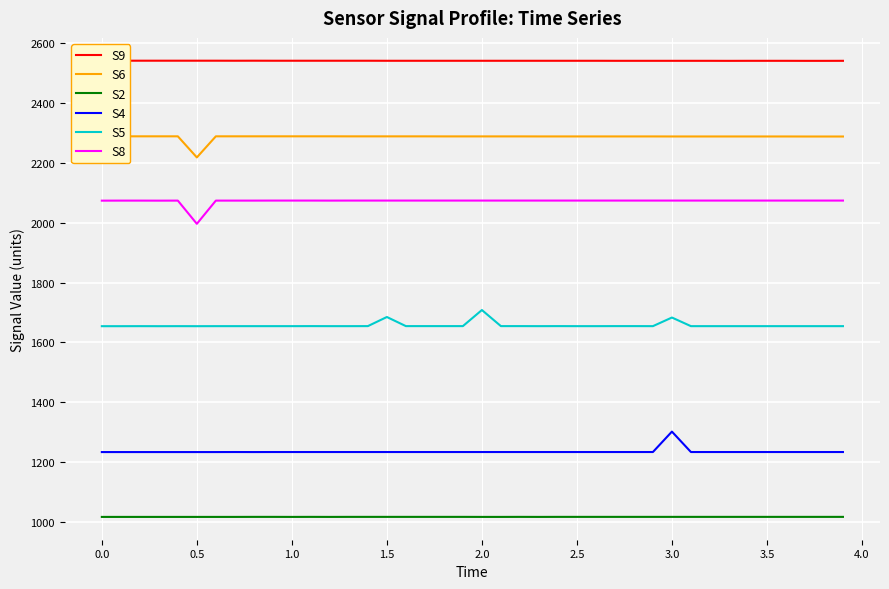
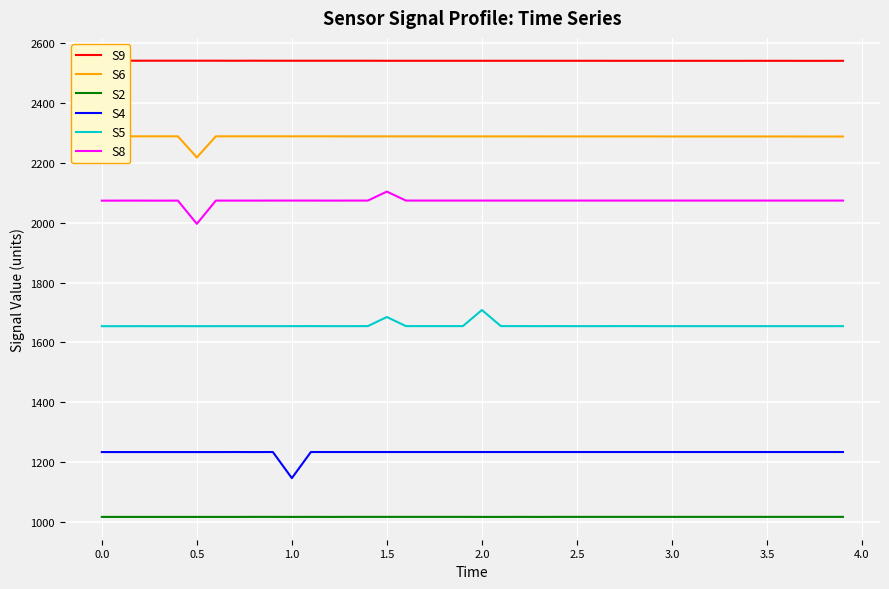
  {
    "S9": {
      "0.5": 2540,
      "1.0": 2540,
      "1.5": 2540,
      "2.0": 2540,
      "2.5": 2540,
      "3.0": 2540,
      "3.5": 2540
    },
    "S6": {
      "0.5": 2220,
      "1.0": 2290,
      "1.5": 2290,
      "2.0": 2290,
      "2.5": 2290,
      "3.0": 2290,
      "3.5": 2290
    },
    "S2": {
      "0.0": 1020,
      "0.5": 1020,
      "1.0": 1020,
      "1.5": 1020,
      "2.0": 1020,
      "2.5": 1020,
      "3.0": 1020,
      "3.5": 1020
    },
    "S4": {
      "0.0": 1230,
      "0.5": 1230,
-     "1.0": 1230,
+     "1.0": 1150,
      "1.5": 1230,
      "2.0": 1230,
      "2.5": 1230,
-     "3.0": 1300,
+     "3.0": 1230,
      "3.5": 1230
    },
    "S5": {
      "0.0": 1650,
      "0.5": 1650,
      "1.0": 1650,
      "1.5": 1680,
      "2.0": 1710,
      "2.5": 1650,
-     "3.0": 1680,
+     "3.0": 1650,
      "3.5": 1650
    },
    "S8": {
      "0.0": 2070,
      "0.5": 2000,
      "1.0": 2070,
-     "1.5": 2070,
+     "1.5": 2100,
      "2.0": 2070,
      "2.5": 2070,
      "3.0": 2070,
      "3.5": 2070
    }
  }
